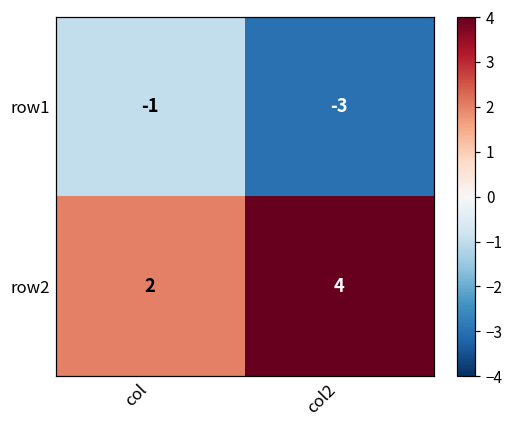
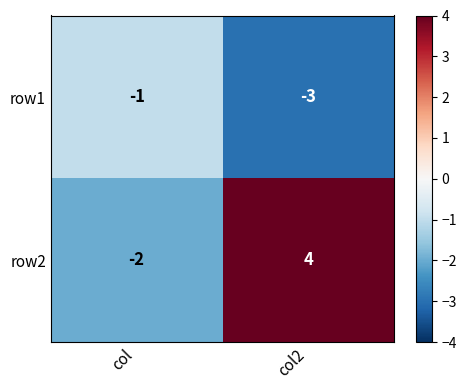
  {
    "row1": {
      "col": -1,
      "col2": -3
    },
    "row2": {
-     "col": 2,
+     "col": -2,
      "col2": 4
    }
  }
